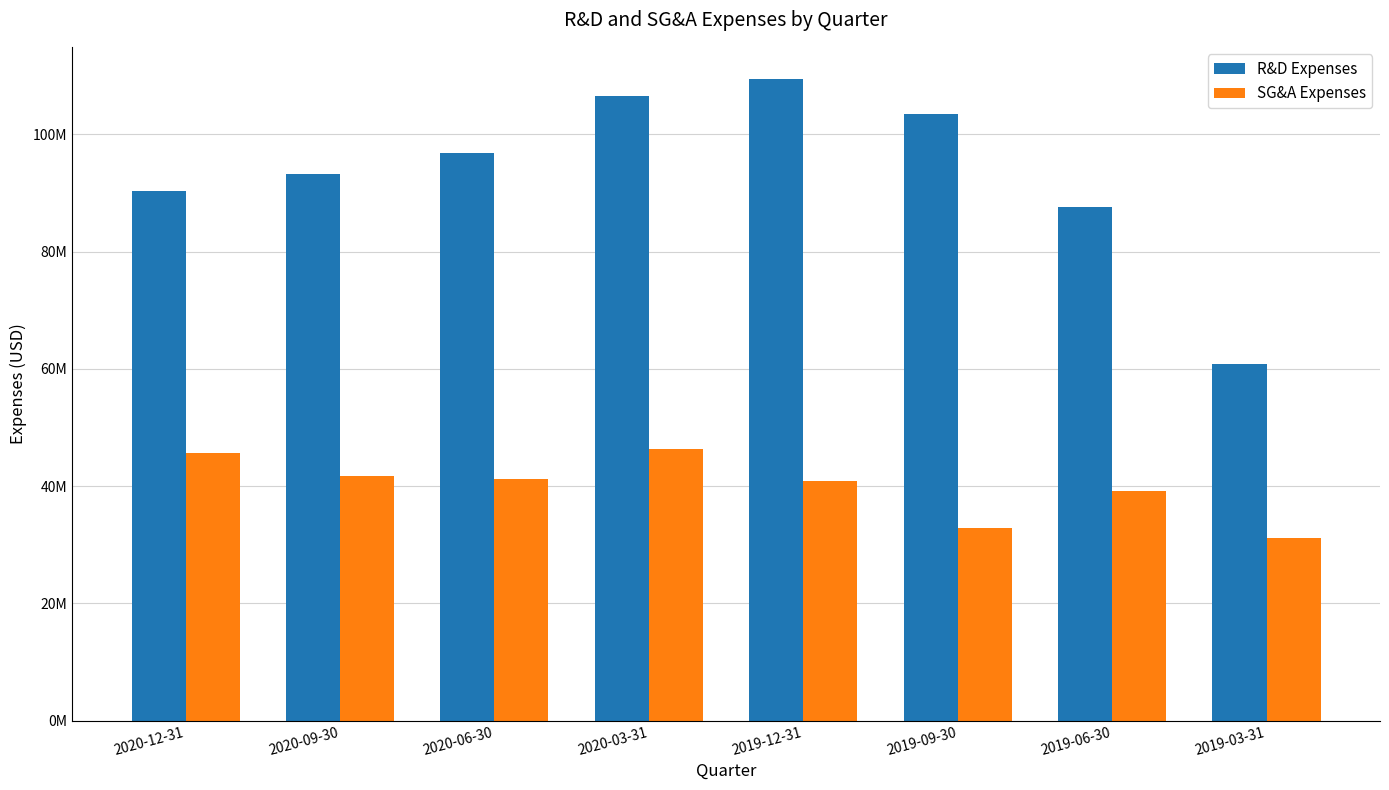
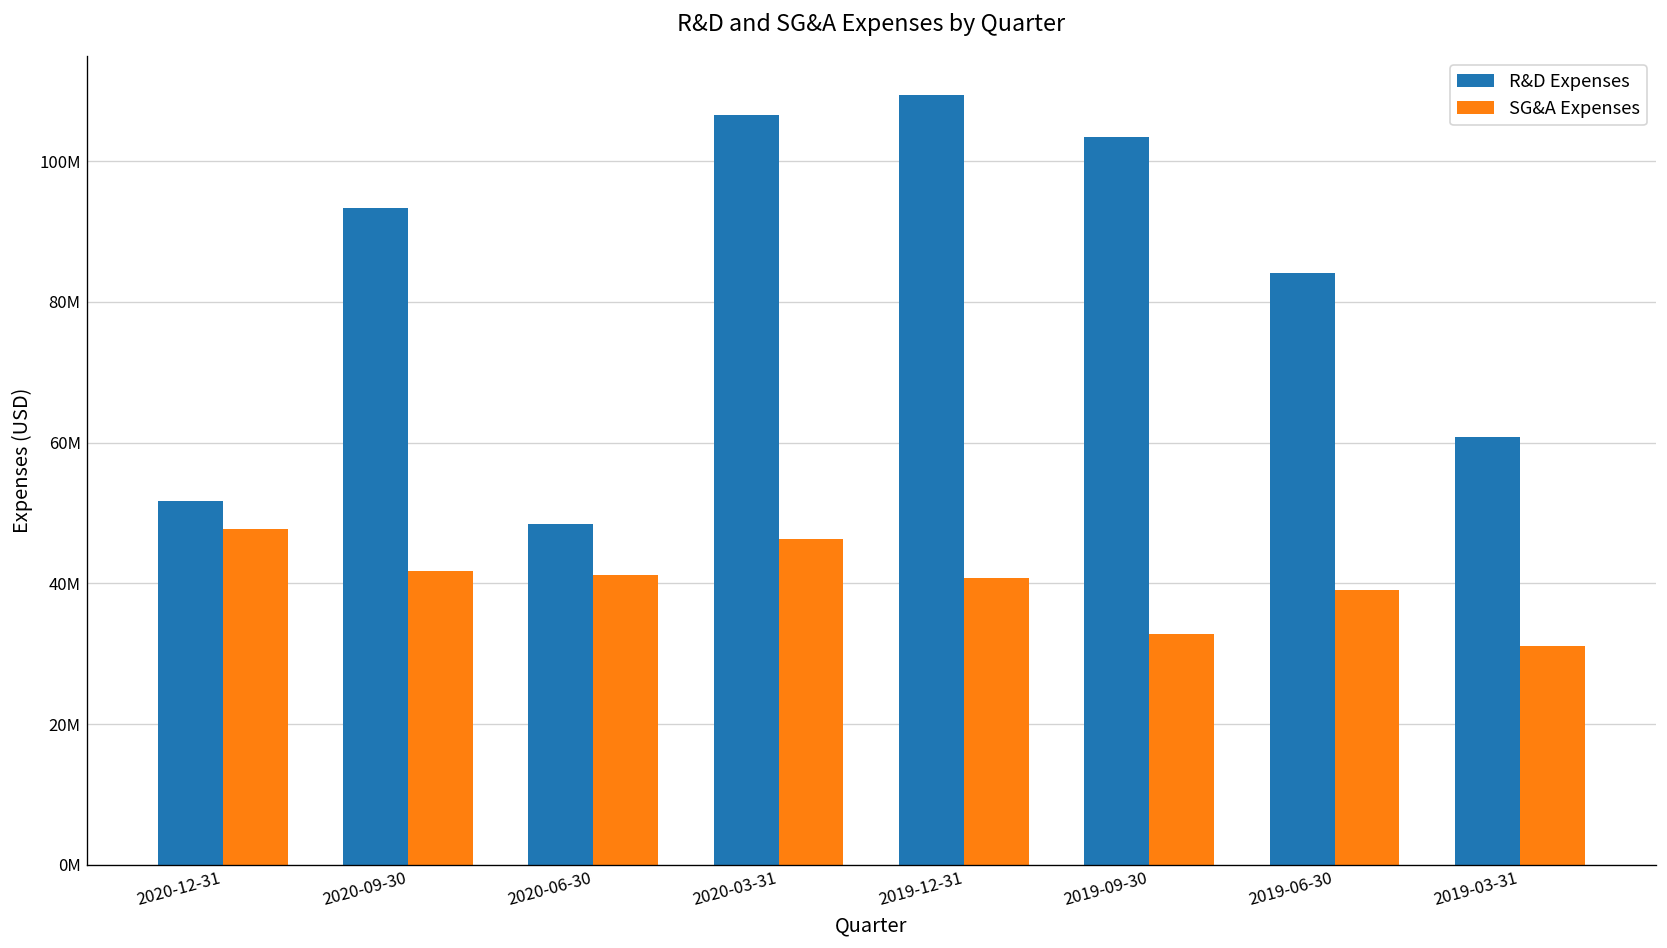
  {
    "R&D Expenses": {
-     "2020-12-31": 90000000,
+     "2020-12-31": 52000000,
      "2020-09-30": 93000000,
-     "2020-06-30": 97000000,
+     "2020-06-30": 48000000,
      "2020-03-31": 107000000,
      "2019-12-31": 109000000,
      "2019-09-30": 103000000,
-     "2019-06-30": 88000000,
+     "2019-06-30": 84000000,
      "2019-03-31": 61000000
    },
    "SG&A Expenses": {
-     "2020-12-31": 46000000,
+     "2020-12-31": 48000000,
      "2020-09-30": 42000000,
      "2020-06-30": 41000000,
      "2020-03-31": 46000000,
      "2019-12-31": 41000000,
      "2019-09-30": 33000000,
      "2019-06-30": 39000000,
      "2019-03-31": 31000000
    }
  }
